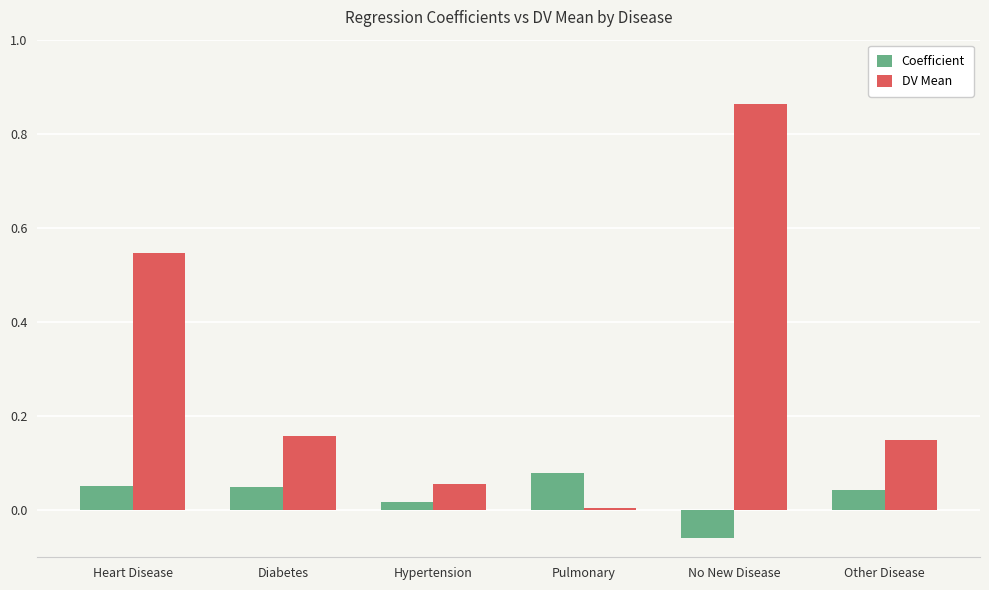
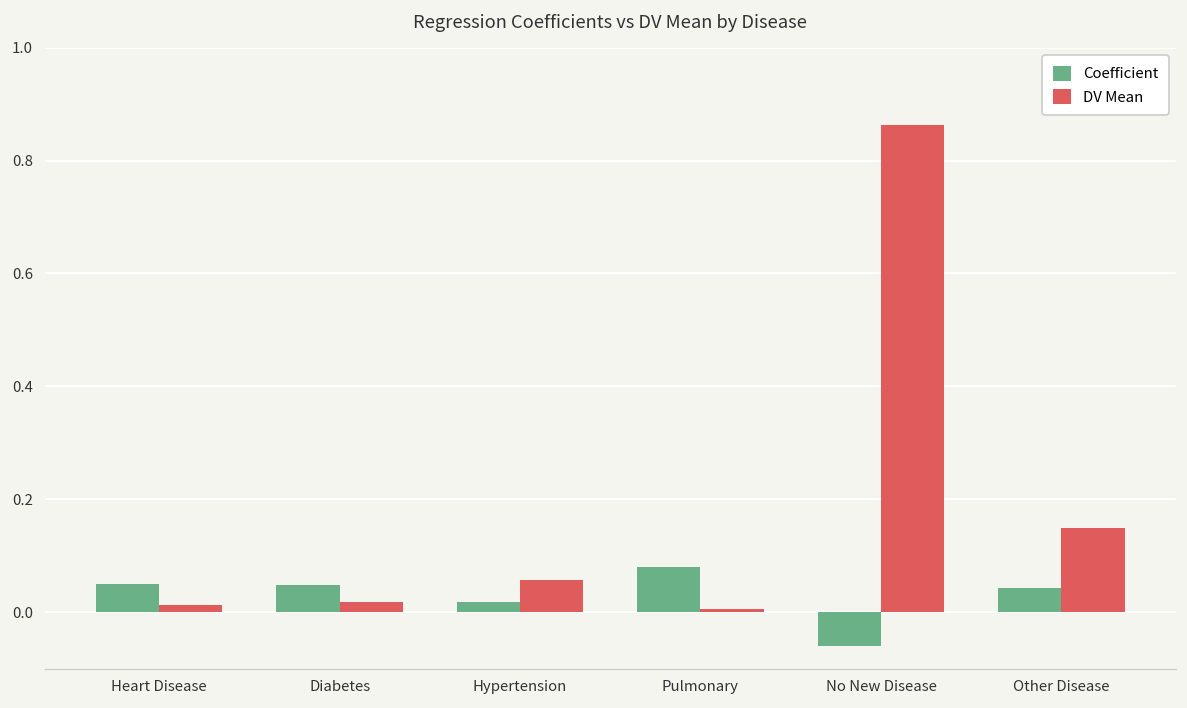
  {
    "Coefficient": {
      "Heart Disease": 0.05,
      "Diabetes": 0.05,
      "Hypertension": 0.02,
      "Pulmonary": 0.08,
      "No New Disease": -0.06,
      "Other Disease": 0.04
    },
    "DV Mean": {
-     "Heart Disease": 0.55,
-     "Diabetes": 0.16,
+     "Heart Disease": 0.01,
+     "Diabetes": 0.02,
      "Hypertension": 0.06,
      "Pulmonary": 0.01,
      "No New Disease": 0.86,
      "Other Disease": 0.15
    }
  }
